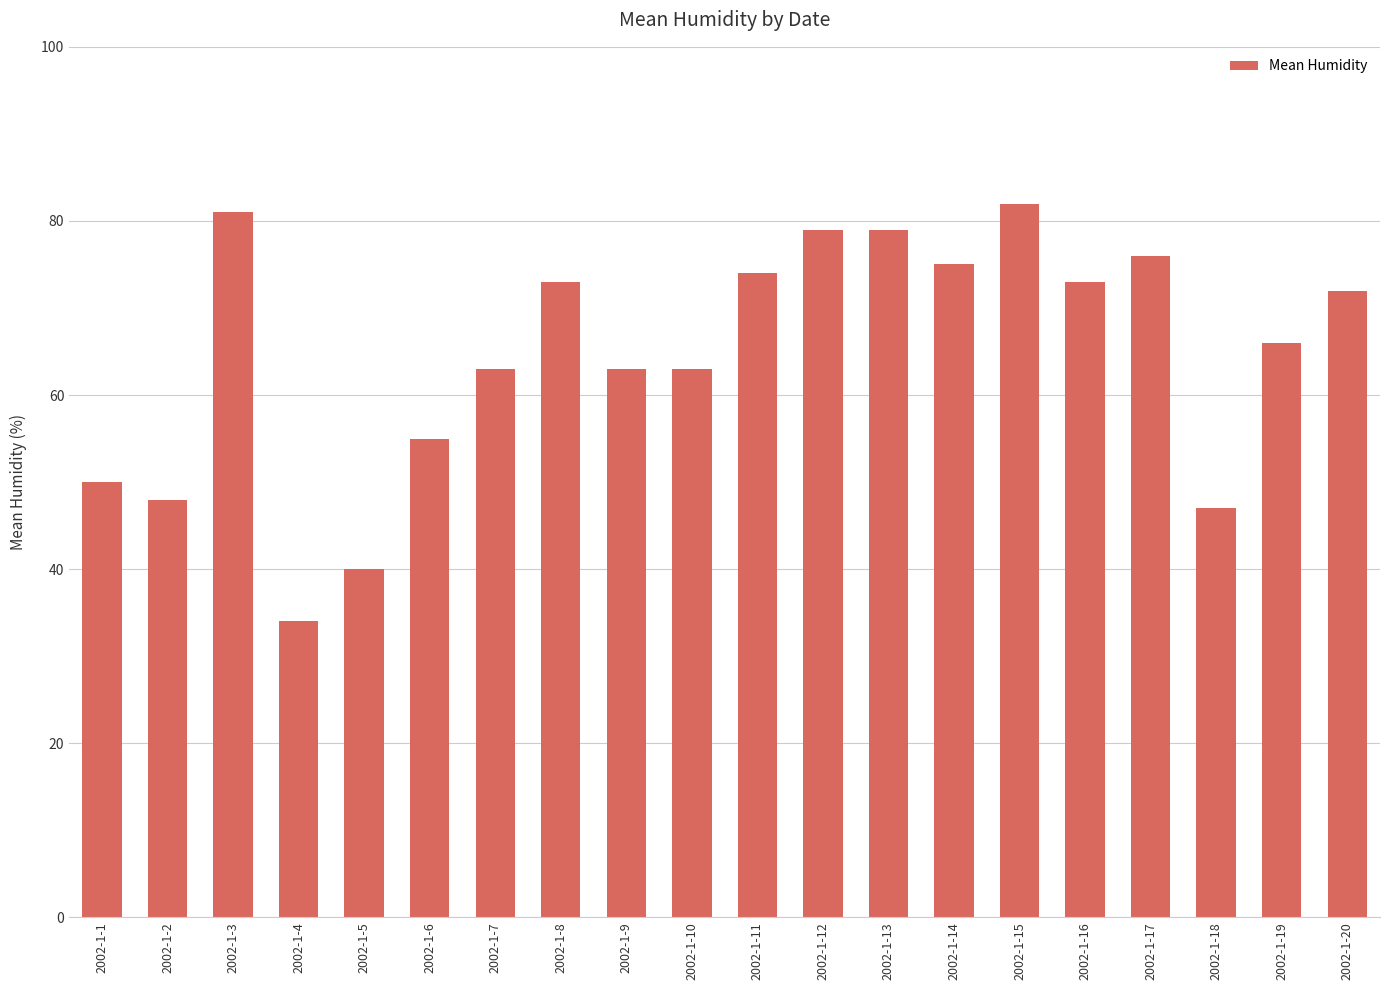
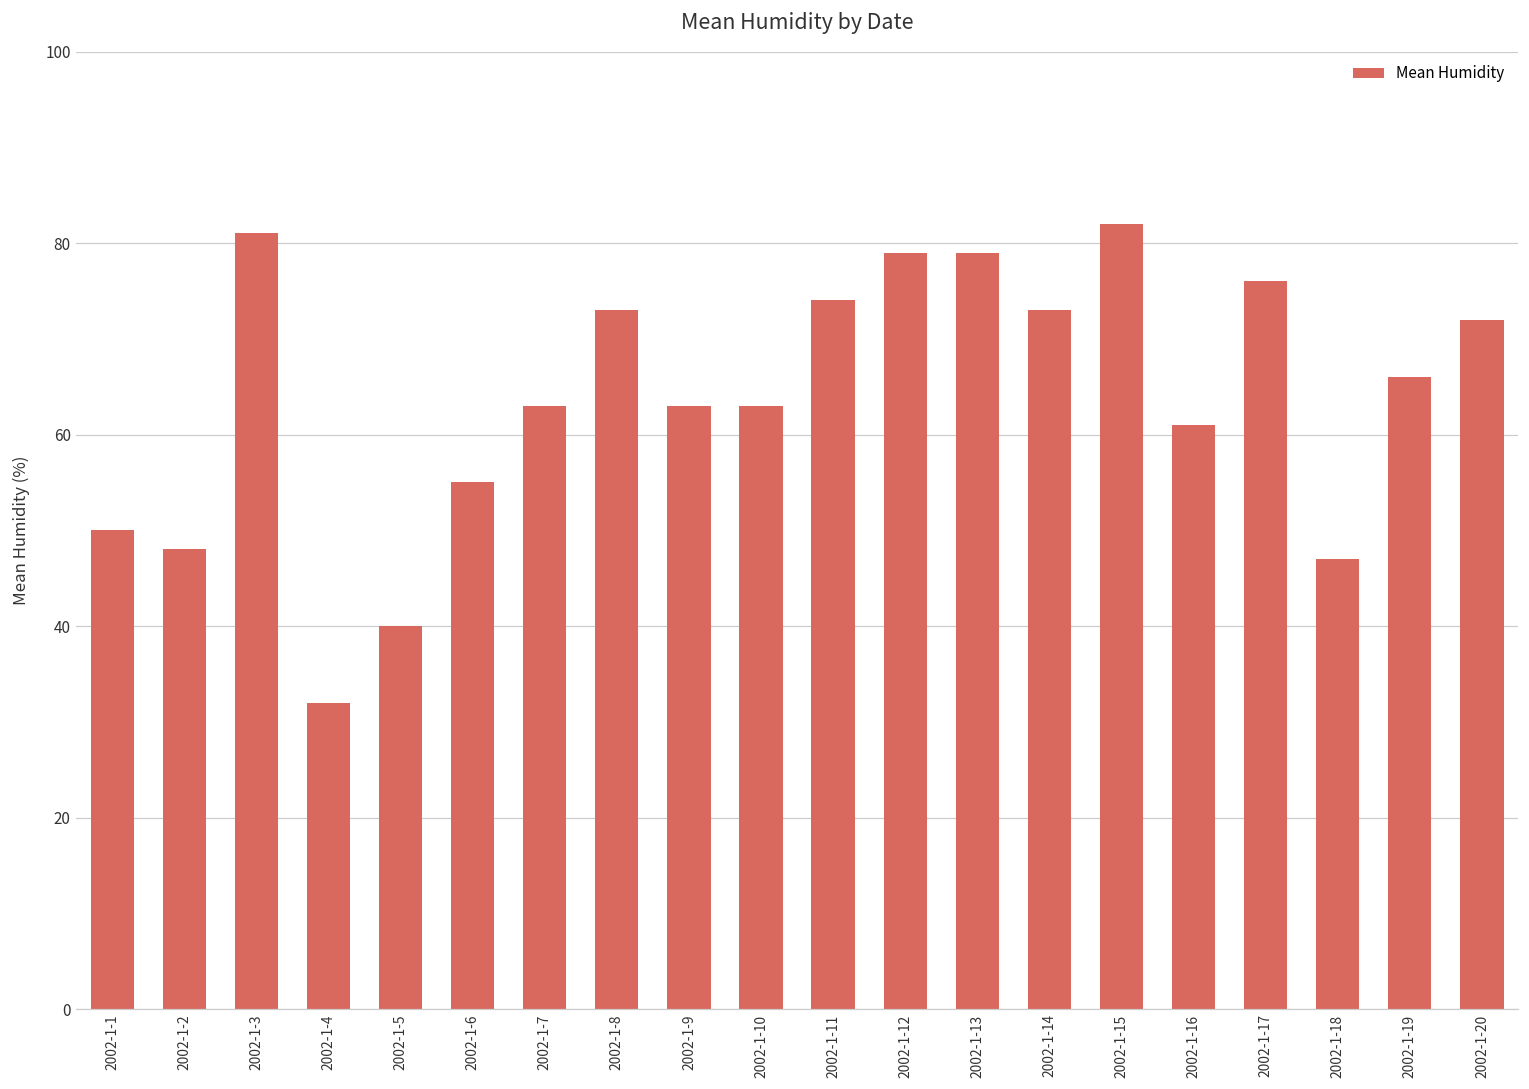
  {
    "2002-1-1": 50,
    "2002-1-2": 48,
    "2002-1-3": 81,
-   "2002-1-4": 34,
+   "2002-1-4": 32,
    "2002-1-5": 40,
    "2002-1-6": 55,
    "2002-1-7": 63,
    "2002-1-8": 73,
    "2002-1-9": 63,
    "2002-1-10": 63,
    "2002-1-11": 74,
    "2002-1-12": 79,
    "2002-1-13": 79,
-   "2002-1-14": 75,
+   "2002-1-14": 73,
    "2002-1-15": 82,
-   "2002-1-16": 73,
+   "2002-1-16": 61,
    "2002-1-17": 76,
    "2002-1-18": 47,
    "2002-1-19": 66,
    "2002-1-20": 72
  }
